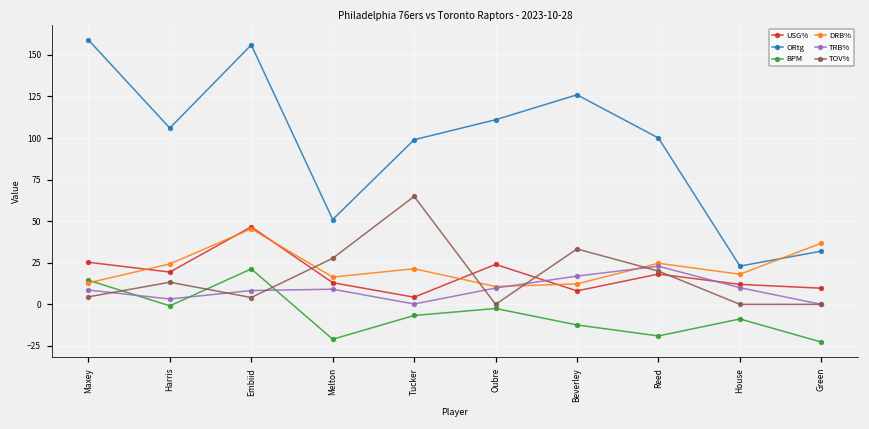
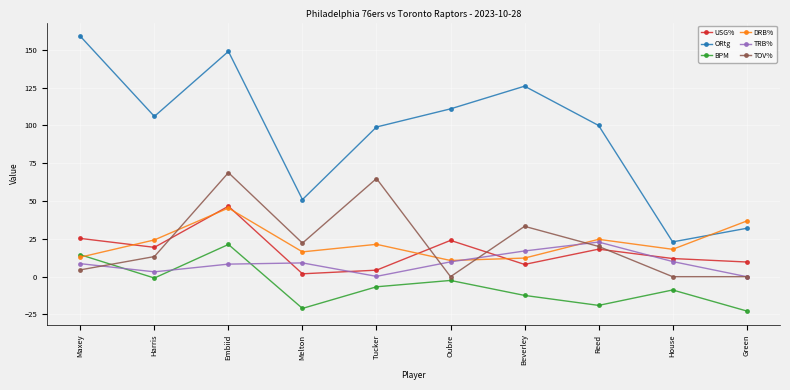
  {
    "USG%": {
      "Maxey": 25,
      "Harris": 19,
-     "Melton": 13,
+     "Melton": 2,
      "Tucker": 4,
      "Oubre": 24,
      "Beverley": 8,
      "Reed": 18,
      "House": 12,
      "Green": 10
    },
    "ORtg": {
      "Maxey": 159,
      "Harris": 106,
-     "Embiid": 156,
+     "Embiid": 149,
      "Melton": 51,
      "Tucker": 99,
      "Oubre": 111,
      "Beverley": 126,
      "Reed": 100,
      "House": 23,
      "Green": 32
    },
    "BPM": {
      "Harris": -1,
      "Embiid": 21,
      "Melton": -21,
      "Tucker": -7,
      "Oubre": -3,
      "Beverley": -12,
      "Reed": -19,
      "House": -9,
      "Green": -23
    },
    "DRB%": {
      "Harris": 24,
      "Melton": 16,
      "Tucker": 21,
      "Beverley": 12,
      "Reed": 25,
      "House": 18,
      "Green": 37
    },
    "TRB%": {
      "Maxey": 9,
      "Harris": 3,
      "Embiid": 8,
      "Melton": 9,
      "Tucker": 0,
      "Beverley": 17,
      "Reed": 23,
      "House": 10
    },
    "TOV%": {
      "Maxey": 5,
      "Harris": 13,
-     "Embiid": 4,
-     "Melton": 28,
+     "Embiid": 69,
+     "Melton": 22,
      "Tucker": 65,
      "Oubre": 0,
      "Beverley": 33,
      "Reed": 20,
      "House": 0
    }
  }
